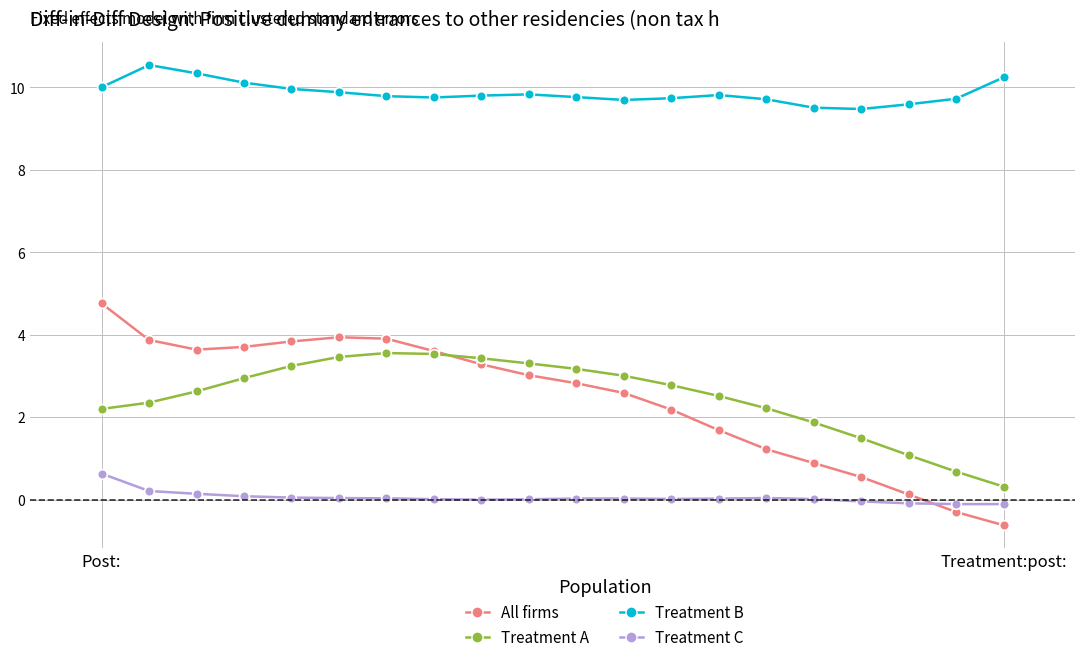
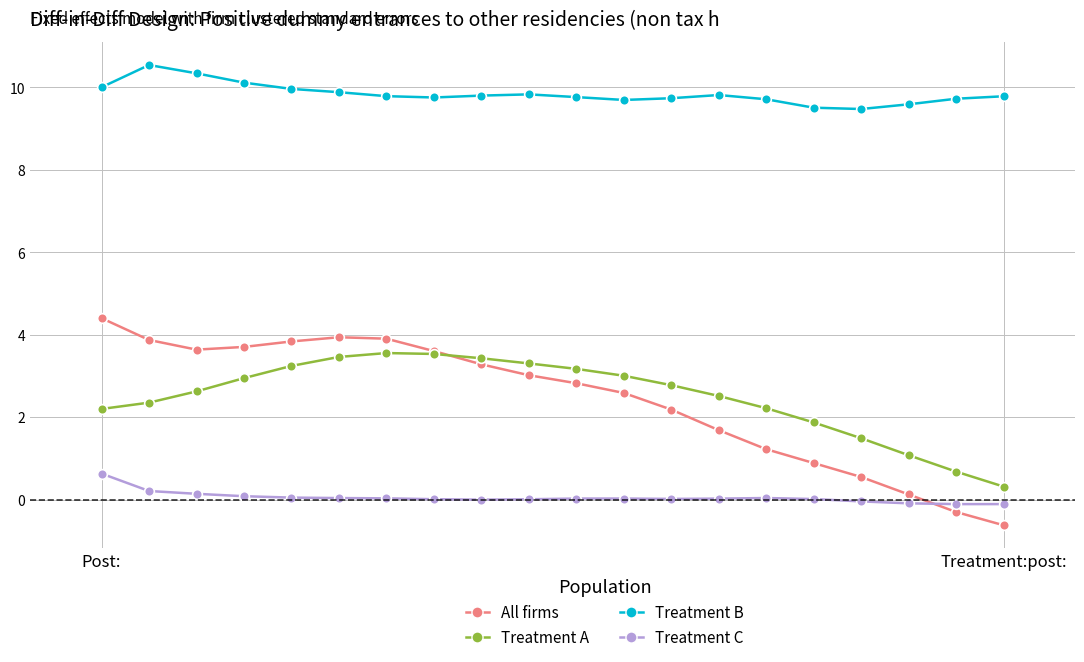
  {
    "All firms": {
-     "Post:": 4.8,
+     "Post:": 4.4,
      "Treatment:post:": -0.6
    },
    "Treatment A": {
      "Post:": 2.2,
      "Treatment:post:": 0.3
    },
    "Treatment B": {
      "Post:": 10.0,
-     "Treatment:post:": 10.2
+     "Treatment:post:": 9.8
    },
    "Treatment C": {
      "Post:": 0.6,
      "Treatment:post:": -0.1
    }
  }
